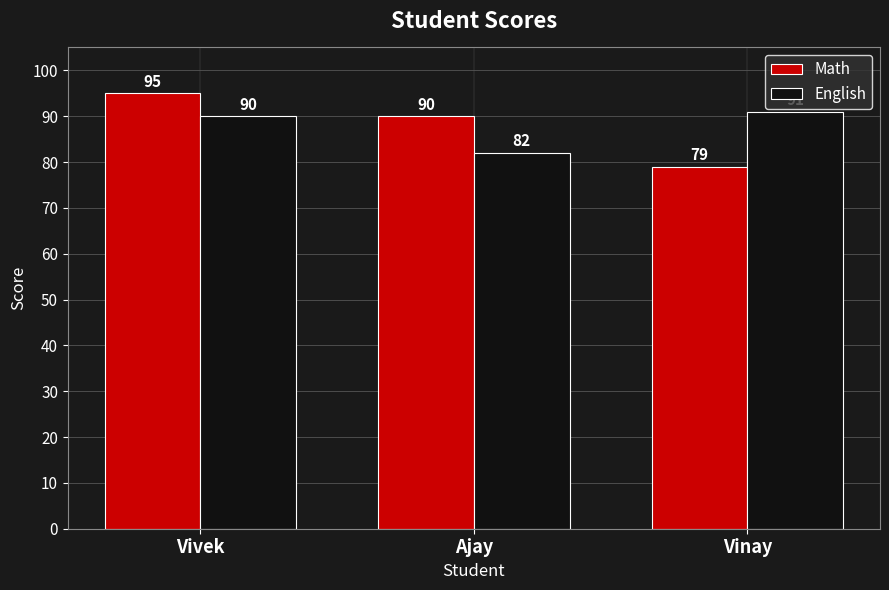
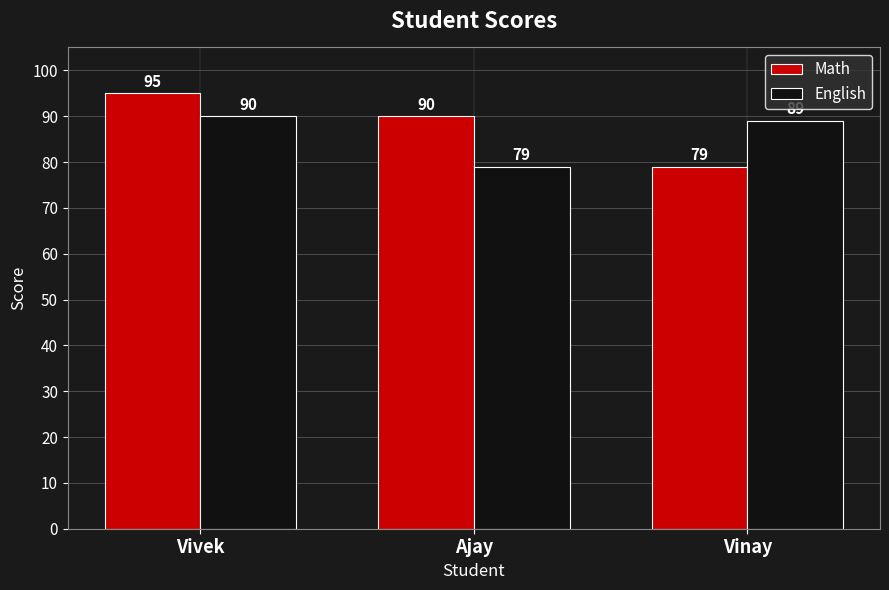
  {
    "Math": {
      "Vivek": 95,
      "Ajay": 90,
      "Vinay": 79
    },
    "English": {
      "Vivek": 90,
-     "Ajay": 82,
-     "Vinay": 91
+     "Ajay": 79,
+     "Vinay": 89
    }
  }
